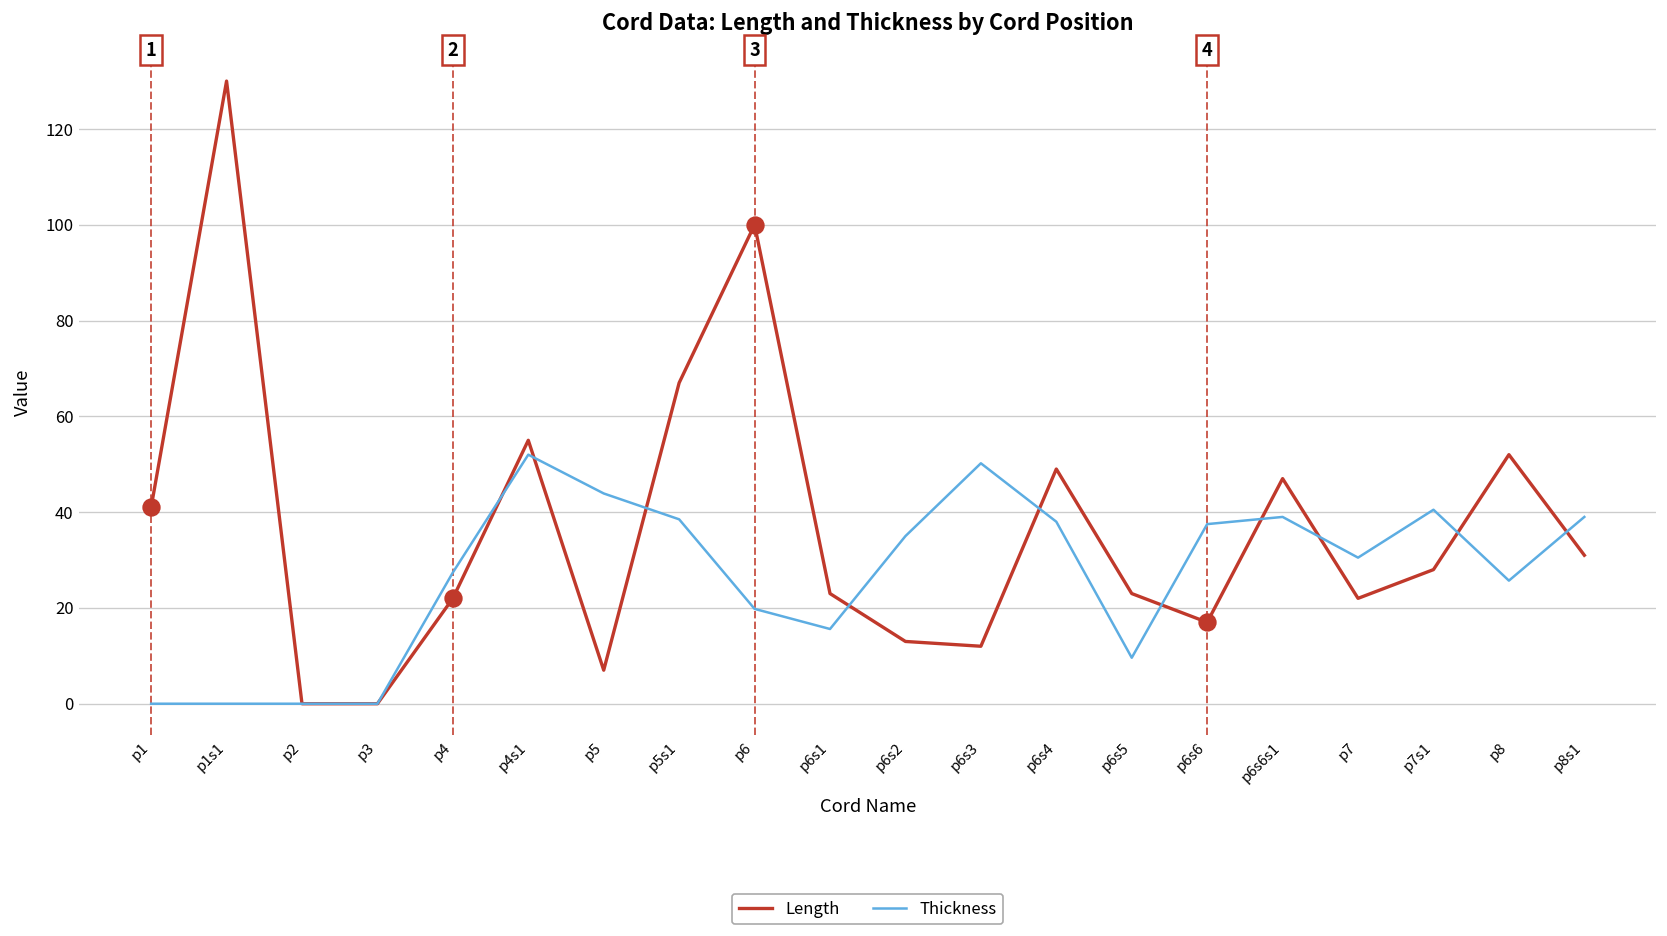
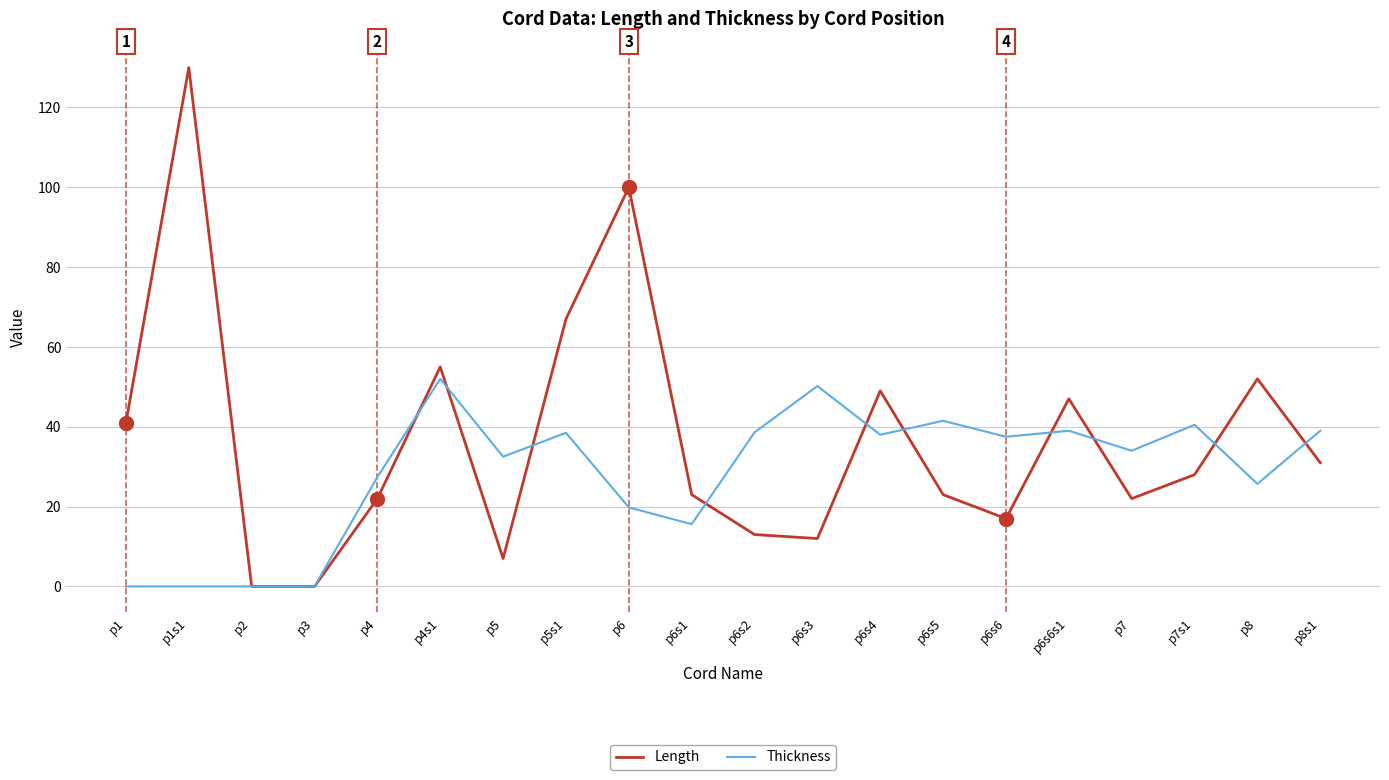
  {
    "Thickness": {
      "p1": 0,
      "p1s1": 0,
      "p4": 27,
      "p4s1": 52,
-     "p5": 44,
+     "p5": 33,
      "p5s1": 39,
      "p6": 20,
      "p6s1": 16,
-     "p6s2": 35,
+     "p6s2": 39,
      "p6s3": 50,
      "p6s4": 38,
-     "p6s5": 10,
+     "p6s5": 42,
      "p6s6": 38,
      "p6s6s1": 39,
-     "p7": 31,
+     "p7": 34,
      "p7s1": 41,
      "p8": 26,
      "p8s1": 39
    }
  }
